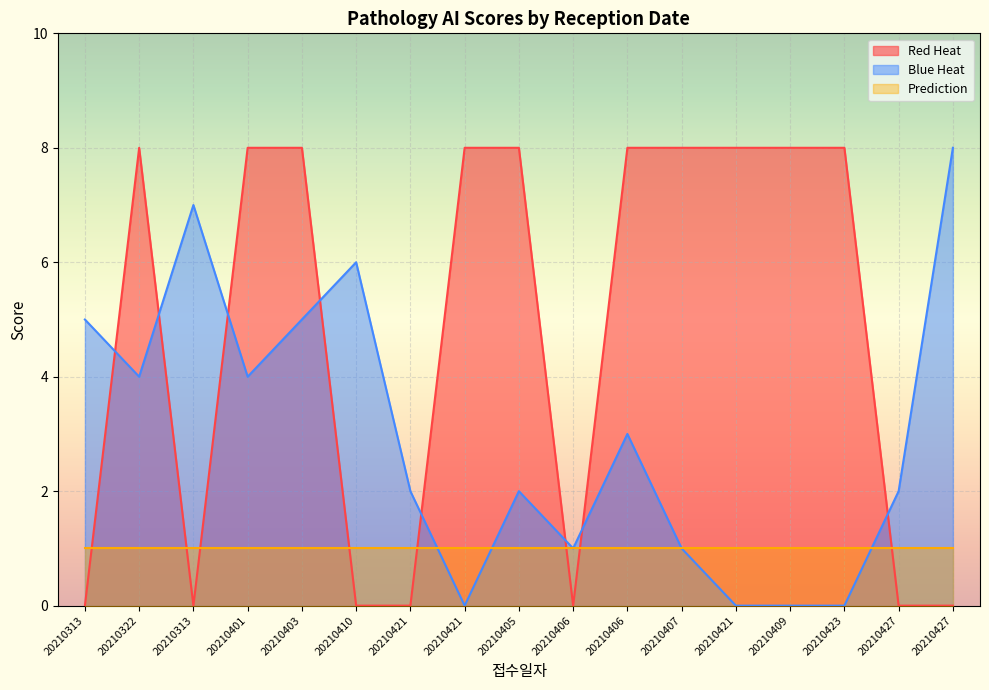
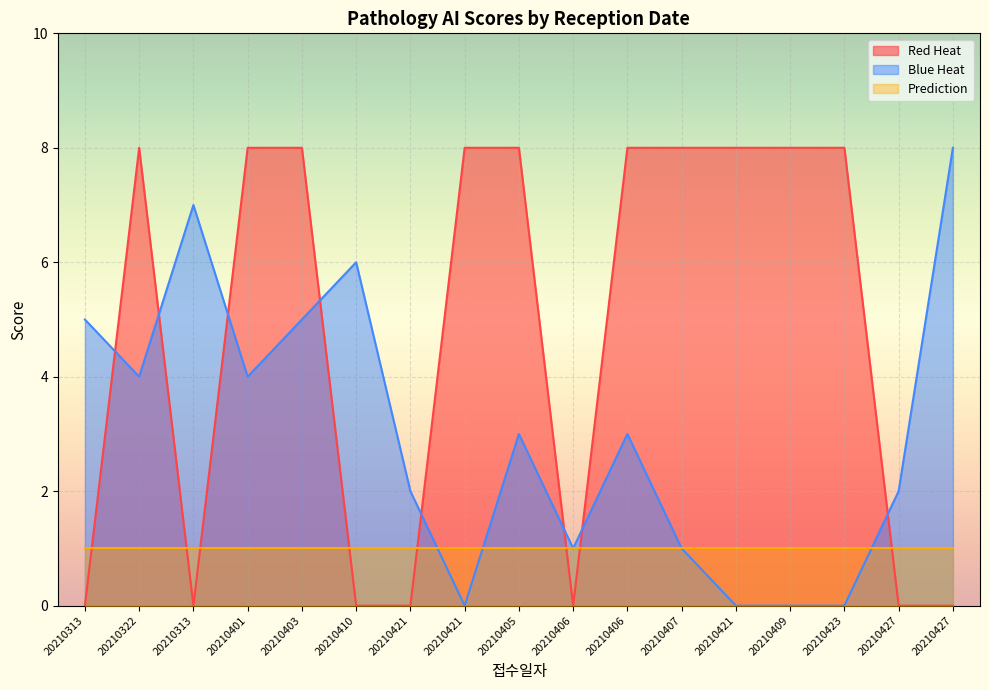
  {
    "Red Heat": {
      "20210322": 8,
      "20210401": 8,
      "20210403": 8,
      "20210410": 0,
      "20210405": 8,
      "20210407": 8,
      "20210409": 8,
      "20210423": 8
    },
    "Blue Heat": {
      "20210322": 4,
      "20210401": 4,
      "20210403": 5,
      "20210410": 6,
-     "20210405": 2,
+     "20210405": 3,
      "20210409": 0,
      "20210423": 0
    },
    "Prediction": {
      "20210322": 1,
      "20210401": 1,
      "20210403": 1,
      "20210410": 1,
      "20210405": 1,
      "20210409": 1,
      "20210423": 1
    }
  }
